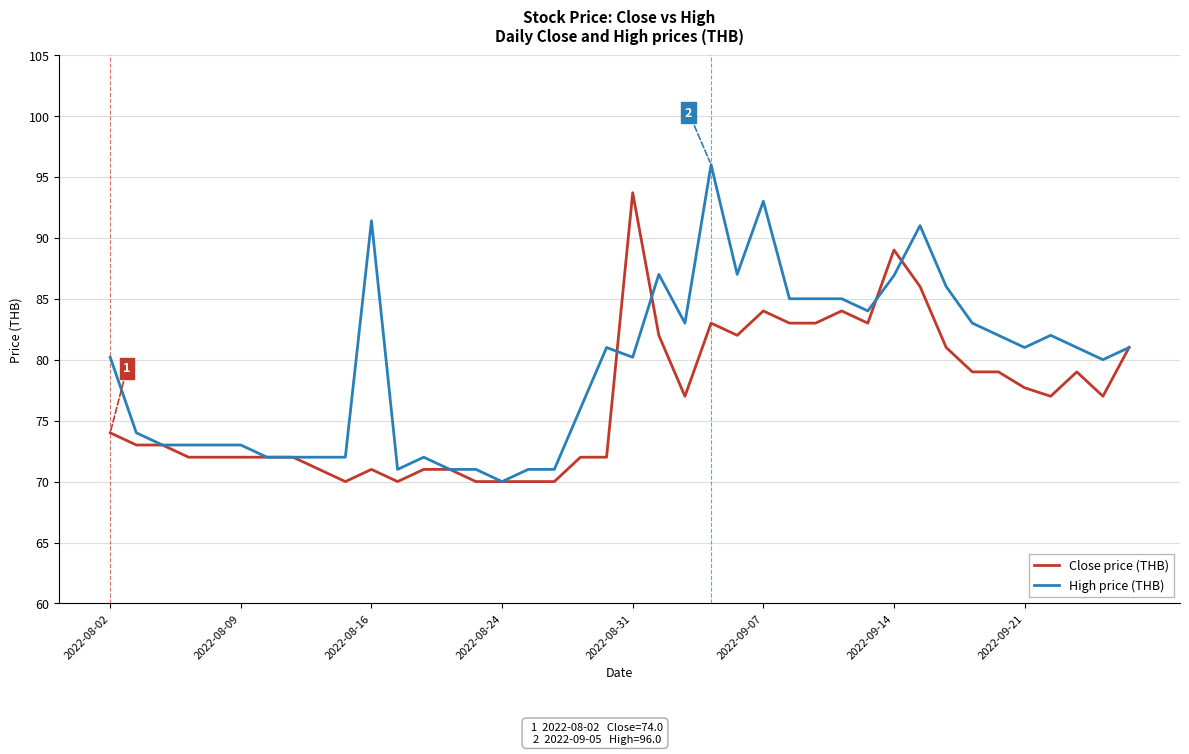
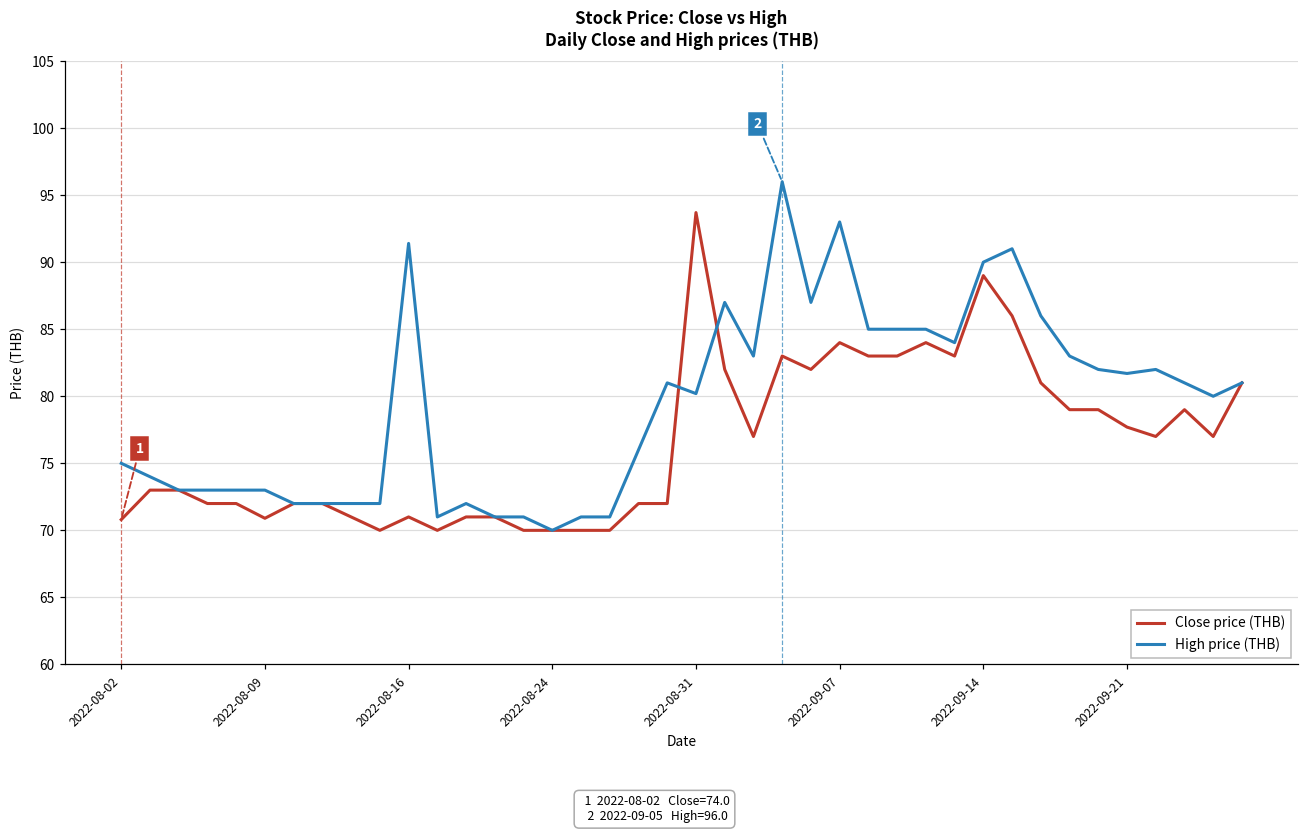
  {
    "Close price (THB)": {
-     "2022-08-02": 74.0,
-     "2022-08-09": 72.0,
+     "2022-08-02": 70.8,
+     "2022-08-09": 70.9,
      "2022-08-16": 71.0,
      "2022-08-31": 93.7,
      "2022-09-07": 84.0,
      "2022-09-14": 89.0,
      "2022-09-21": 77.7
    },
    "High price (THB)": {
-     "2022-08-02": 80.2,
+     "2022-08-02": 75.0,
      "2022-08-09": 73.0,
      "2022-08-16": 91.4,
      "2022-08-31": 80.2,
      "2022-09-07": 93.0,
-     "2022-09-14": 86.9,
-     "2022-09-21": 81.0
+     "2022-09-14": 90.0,
+     "2022-09-21": 81.7
    }
  }
